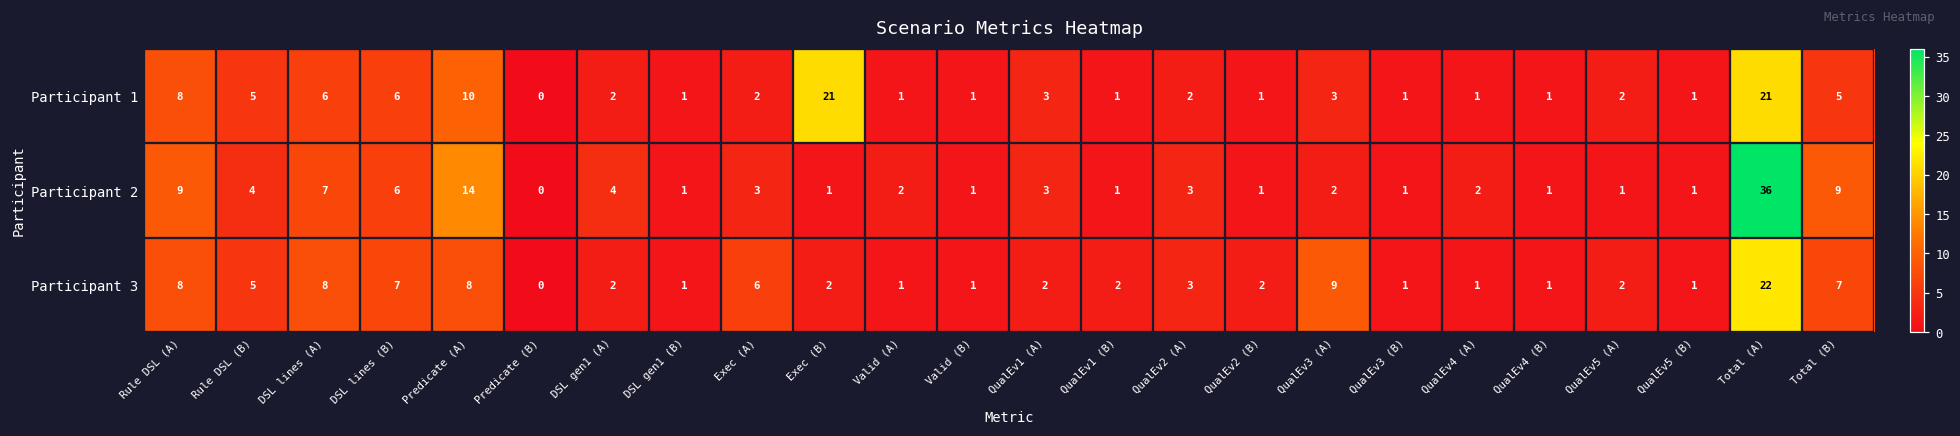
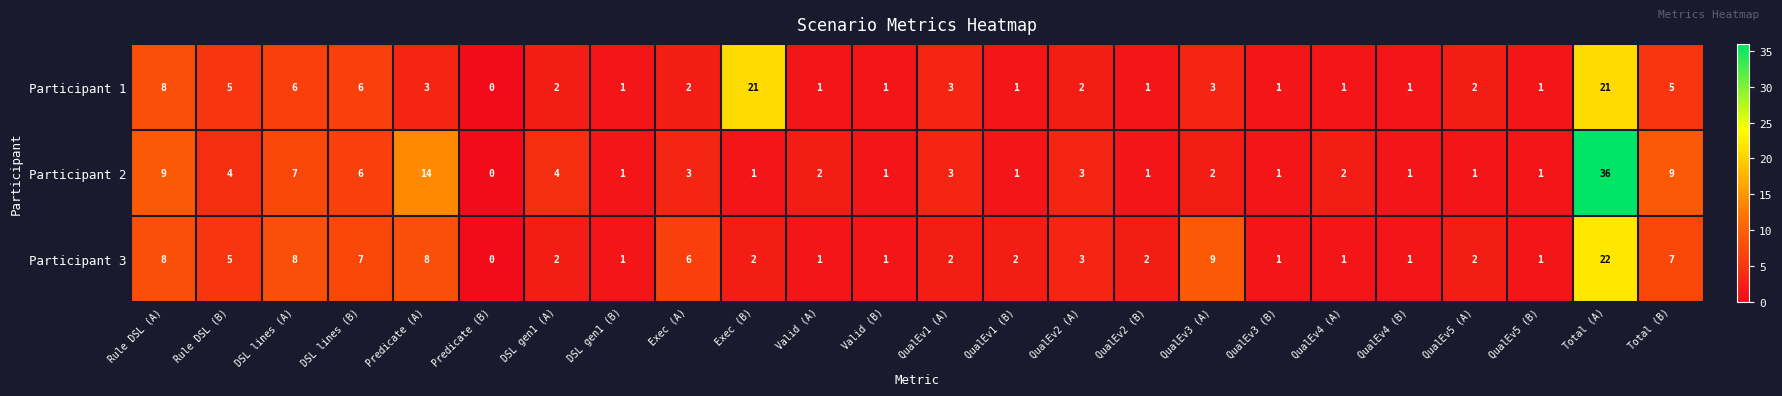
  {
    "Participant 1": {
      "Rule DSL (A)": 8,
      "Rule DSL (B)": 5,
      "DSL lines (A)": 6,
      "DSL lines (B)": 6,
-     "Predicate (A)": 10,
+     "Predicate (A)": 3,
      "Predicate (B)": 0,
      "DSL gen1 (A)": 2,
      "DSL gen1 (B)": 1,
      "Exec (A)": 2,
      "Exec (B)": 21,
      "Valid (A)": 1,
      "Valid (B)": 1,
      "QualEv1 (A)": 3,
      "QualEv1 (B)": 1,
      "QualEv2 (A)": 2,
      "QualEv2 (B)": 1,
      "QualEv3 (A)": 3,
      "QualEv3 (B)": 1,
      "QualEv4 (A)": 1,
      "QualEv4 (B)": 1,
      "QualEv5 (A)": 2,
      "QualEv5 (B)": 1,
      "Total (A)": 21,
      "Total (B)": 5
    },
    "Participant 2": {
      "Rule DSL (A)": 9,
      "Rule DSL (B)": 4,
      "DSL lines (A)": 7,
      "DSL lines (B)": 6,
      "Predicate (A)": 14,
      "Predicate (B)": 0,
      "DSL gen1 (A)": 4,
      "DSL gen1 (B)": 1,
      "Exec (A)": 3,
      "Exec (B)": 1,
      "Valid (A)": 2,
      "Valid (B)": 1,
      "QualEv1 (A)": 3,
      "QualEv1 (B)": 1,
      "QualEv2 (A)": 3,
      "QualEv2 (B)": 1,
      "QualEv3 (A)": 2,
      "QualEv3 (B)": 1,
      "QualEv4 (A)": 2,
      "QualEv4 (B)": 1,
      "QualEv5 (A)": 1,
      "QualEv5 (B)": 1,
      "Total (A)": 36,
      "Total (B)": 9
    },
    "Participant 3": {
      "Rule DSL (A)": 8,
      "Rule DSL (B)": 5,
      "DSL lines (A)": 8,
      "DSL lines (B)": 7,
      "Predicate (A)": 8,
      "Predicate (B)": 0,
      "DSL gen1 (A)": 2,
      "DSL gen1 (B)": 1,
      "Exec (A)": 6,
      "Exec (B)": 2,
      "Valid (A)": 1,
      "Valid (B)": 1,
      "QualEv1 (A)": 2,
      "QualEv1 (B)": 2,
      "QualEv2 (A)": 3,
      "QualEv2 (B)": 2,
      "QualEv3 (A)": 9,
      "QualEv3 (B)": 1,
      "QualEv4 (A)": 1,
      "QualEv4 (B)": 1,
      "QualEv5 (A)": 2,
      "QualEv5 (B)": 1,
      "Total (A)": 22,
      "Total (B)": 7
    }
  }
